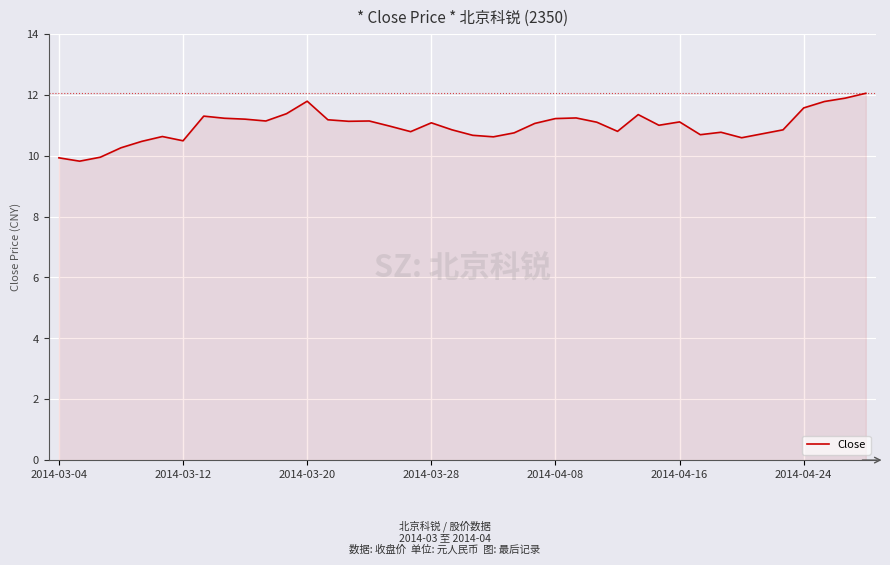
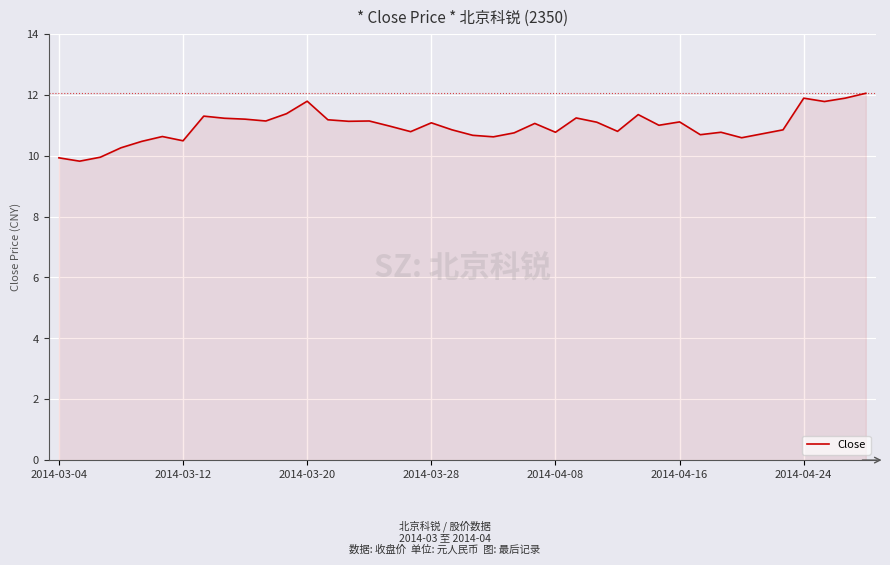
  {
    "2014-03-04": 9.9,
    "2014-03-12": 10.5,
    "2014-03-20": 11.8,
    "2014-03-28": 11.1,
-   "2014-04-08": 11.2,
+   "2014-04-08": 10.8,
    "2014-04-16": 11.1,
-   "2014-04-24": 11.6
+   "2014-04-24": 11.9
  }
